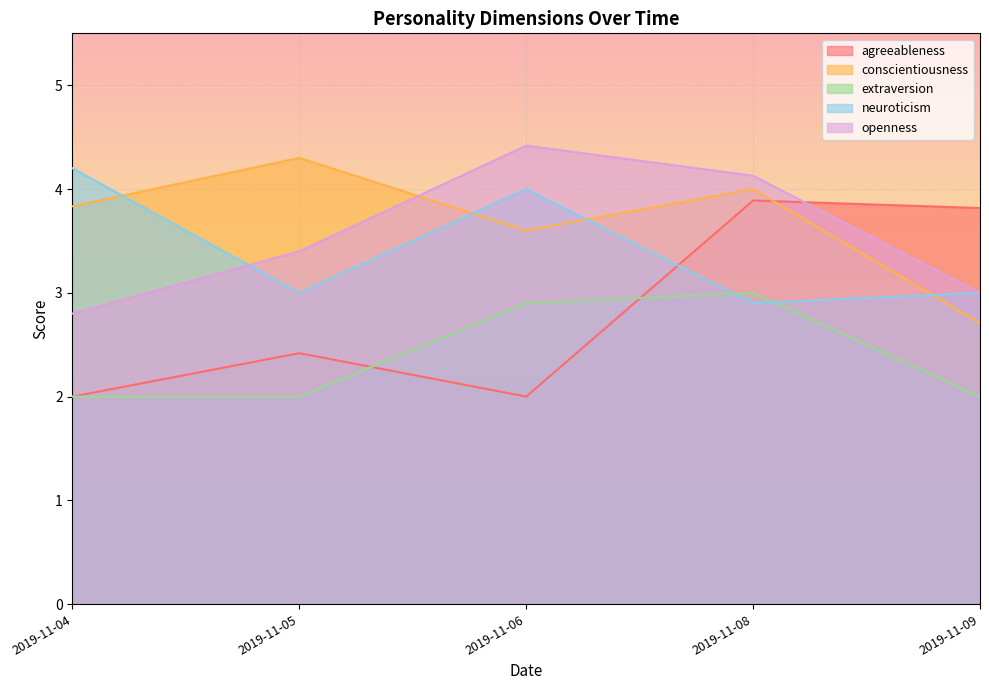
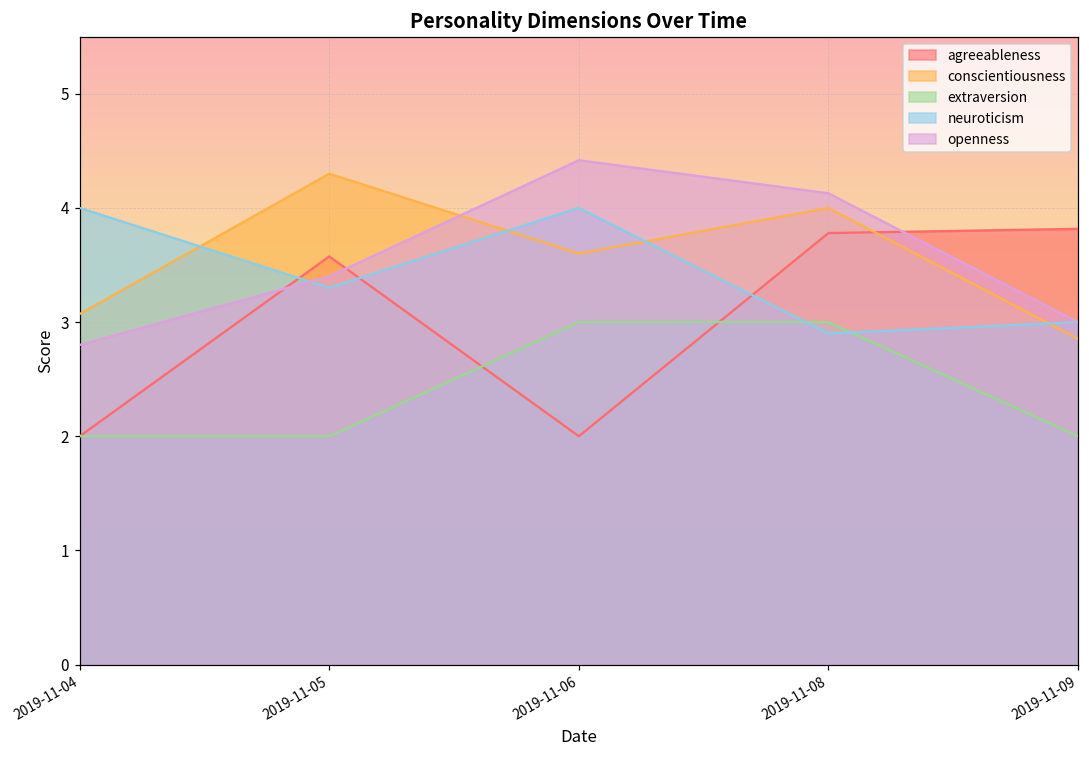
  {
    "agreeableness": {
-     "2019-11-05": 2.42,
+     "2019-11-05": 3.58,
      "2019-11-06": 2.00,
-     "2019-11-08": 3.89,
+     "2019-11-08": 3.78,
      "2019-11-09": 3.82
    },
    "conscientiousness": {
-     "2019-11-04": 3.83,
+     "2019-11-04": 3.07,
      "2019-11-05": 4.30,
      "2019-11-06": 3.60,
      "2019-11-08": 4.00,
-     "2019-11-09": 2.71
+     "2019-11-09": 2.85
    },
    "extraversion": {
      "2019-11-05": 2.0,
-     "2019-11-06": 2.9,
+     "2019-11-06": 3.0,
      "2019-11-08": 3.0,
      "2019-11-09": 2.0
    },
    "neuroticism": {
-     "2019-11-04": 4.2,
-     "2019-11-05": 3.0,
+     "2019-11-04": 4.0,
+     "2019-11-05": 3.3,
      "2019-11-06": 4.0,
      "2019-11-08": 2.9
    },
    "openness": {
      "2019-11-04": 2.80,
      "2019-11-05": 3.40,
      "2019-11-06": 4.42,
      "2019-11-08": 4.13
    }
  }
